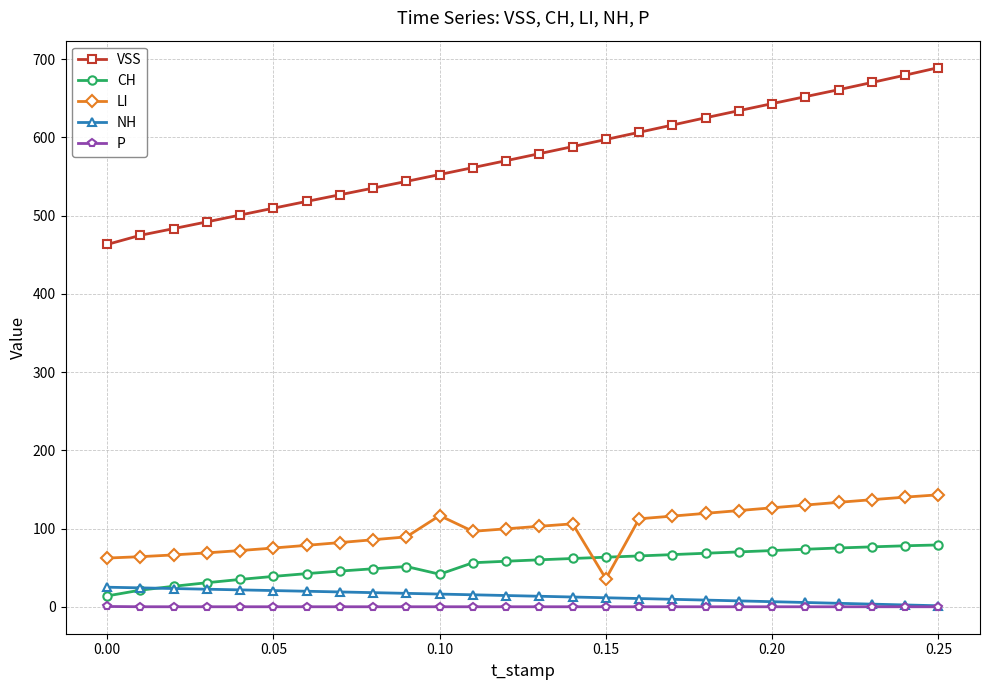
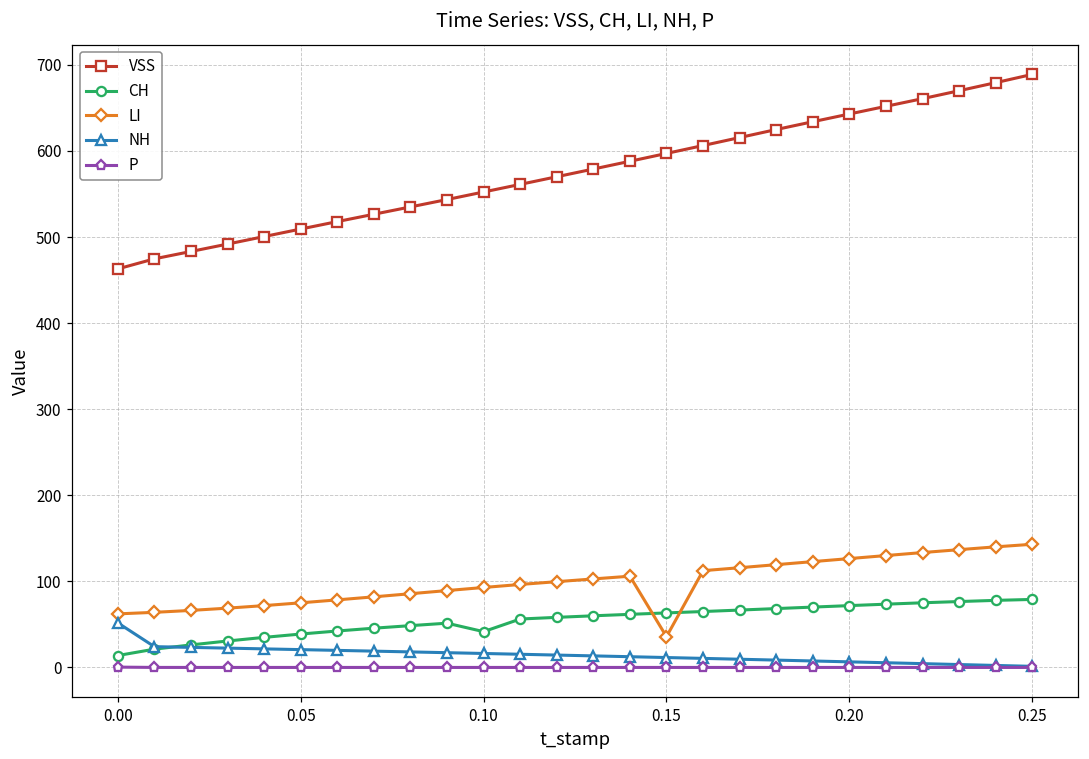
  {
    "VSS": {
      "0.00": 460,
      "0.05": 510,
      "0.10": 550,
      "0.15": 600,
      "0.20": 640,
      "0.25": 690
    },
    "CH": {
      "0.00": 10,
      "0.05": 40,
      "0.10": 40,
      "0.15": 60,
      "0.20": 70,
      "0.25": 80
    },
    "LI": {
      "0.00": 60,
      "0.05": 80,
-     "0.10": 120,
+     "0.10": 90,
      "0.15": 40,
      "0.20": 130,
      "0.25": 140
    },
    "NH": {
-     "0.00": 20,
+     "0.00": 50,
      "0.05": 20,
      "0.10": 20,
      "0.15": 10,
      "0.20": 10
    },
    "P": {
      "0.00": 0,
      "0.05": 0,
      "0.10": 0,
      "0.15": 0,
      "0.20": 0
    }
  }
